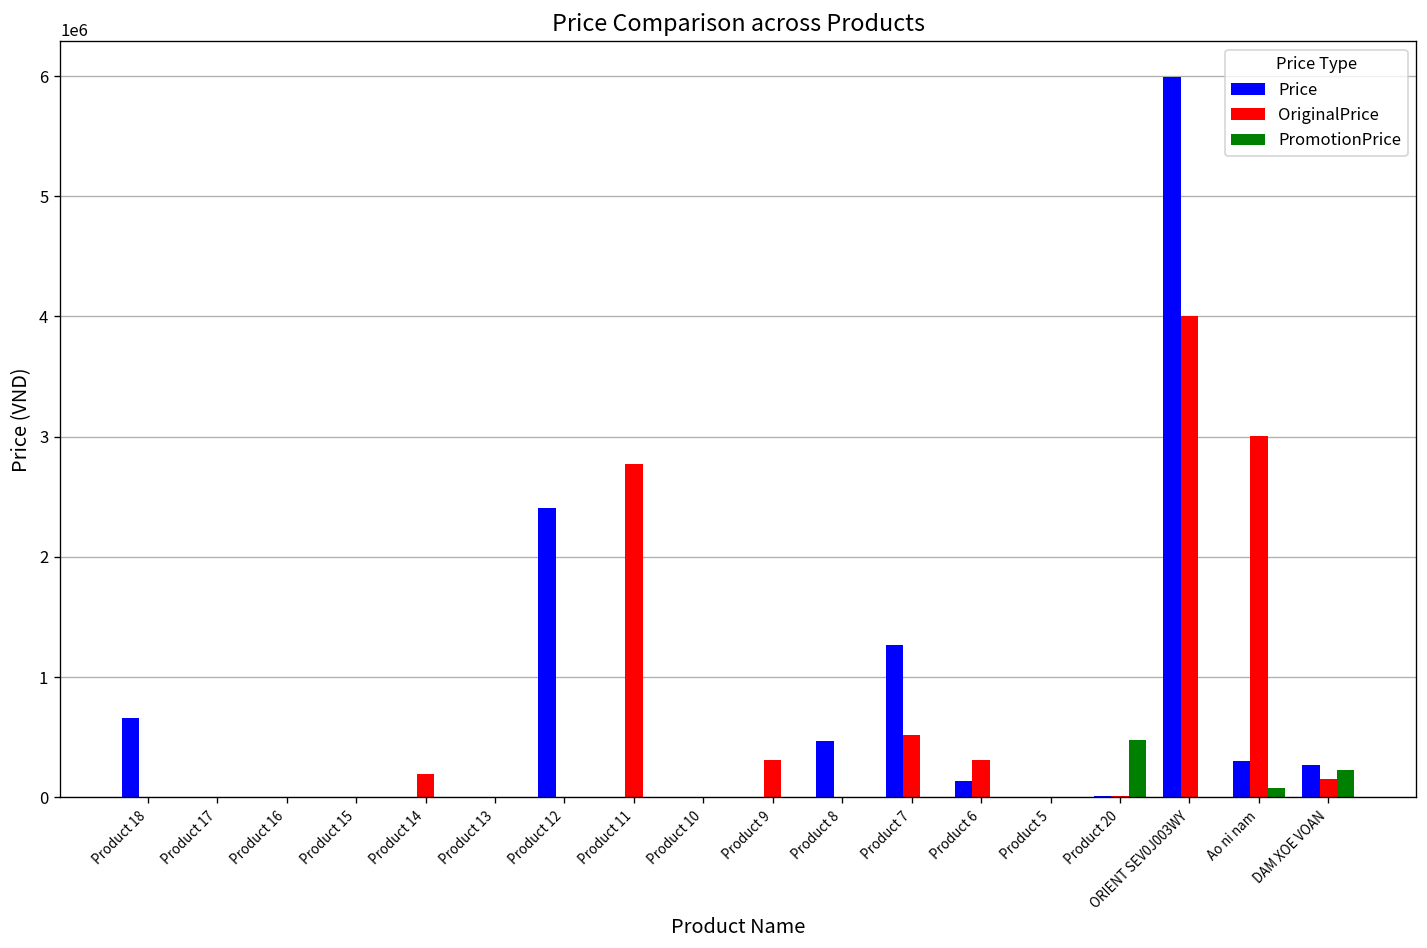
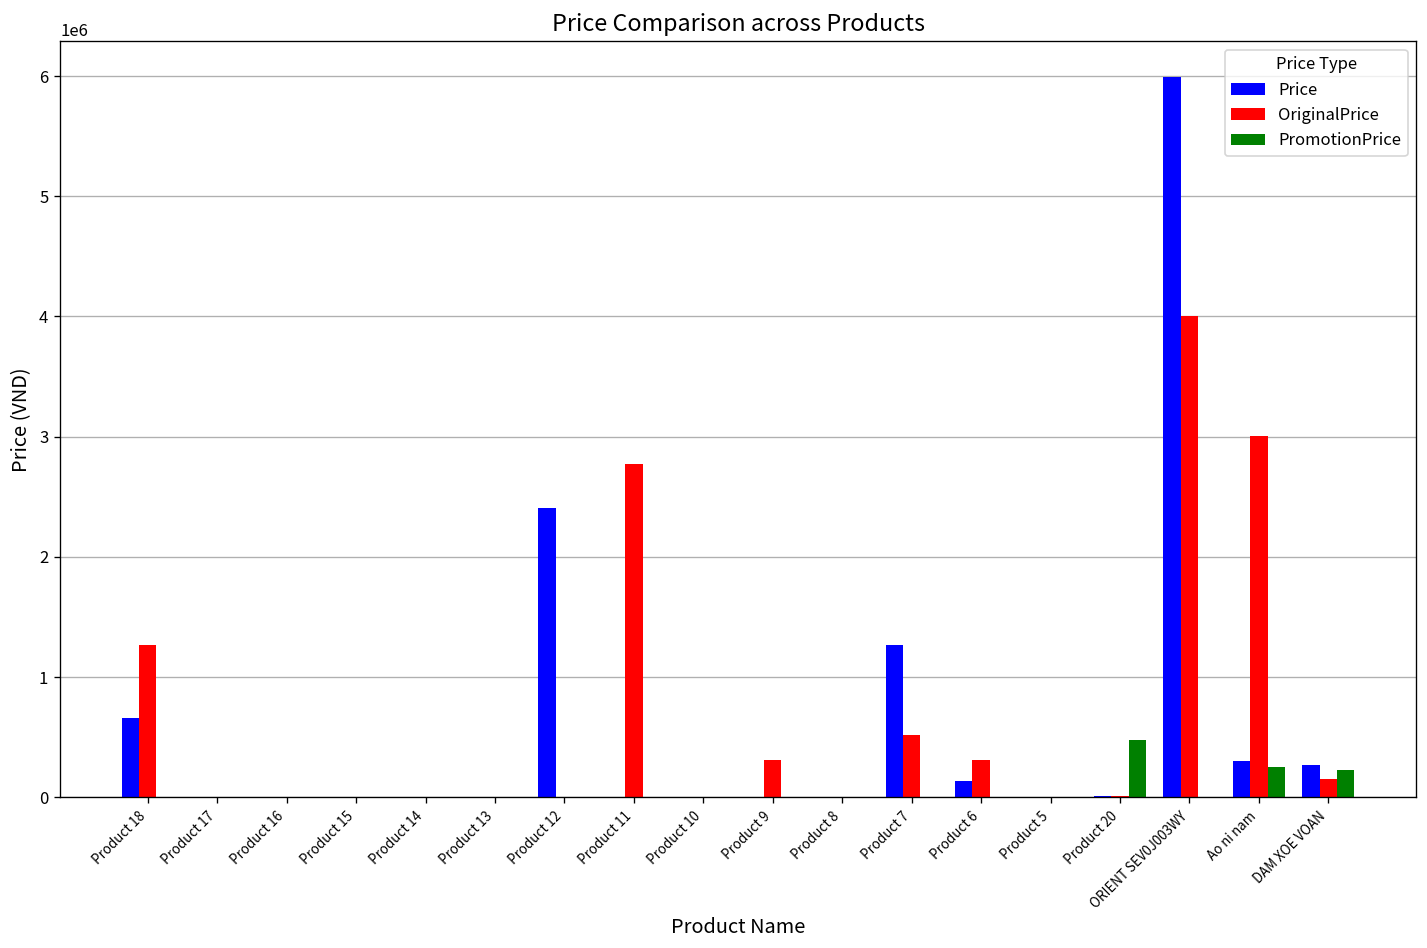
  {
    "Price": {
      "Product 18": 660000,
      "Product 12": 2410000,
-     "Product 8": 470000,
+     "Product 8": 0,
      "Product 7": 1260000,
      "Product 6": 130000,
      "ORIENT SEV0J003WY": 5990000,
      "Ao ni nam": 300000,
      "DAM XOE VOAN": 270000
    },
    "OriginalPrice": {
-     "Product 18": 0,
-     "Product 14": 190000,
+     "Product 18": 1270000,
+     "Product 14": 0,
      "Product 11": 2770000,
      "Product 9": 310000,
      "Product 7": 520000,
      "Product 6": 310000,
      "ORIENT SEV0J003WY": 4000000,
      "Ao ni nam": 3010000,
      "DAM XOE VOAN": 150000
    },
    "PromotionPrice": {
      "Product 18": 0,
      "Product 17": 0,
      "Product 16": 0,
      "Product 15": 0,
      "Product 14": 0,
      "Product 13": 0,
      "Product 12": 0,
      "Product 11": 0,
      "Product 10": 0,
      "Product 9": 0,
      "Product 8": 0,
      "Product 7": 0,
      "Product 6": 0,
      "Product 5": 0,
      "Product 20": 480000,
      "ORIENT SEV0J003WY": 0,
-     "Ao ni nam": 80000,
+     "Ao ni nam": 250000,
      "DAM XOE VOAN": 230000
    }
  }
